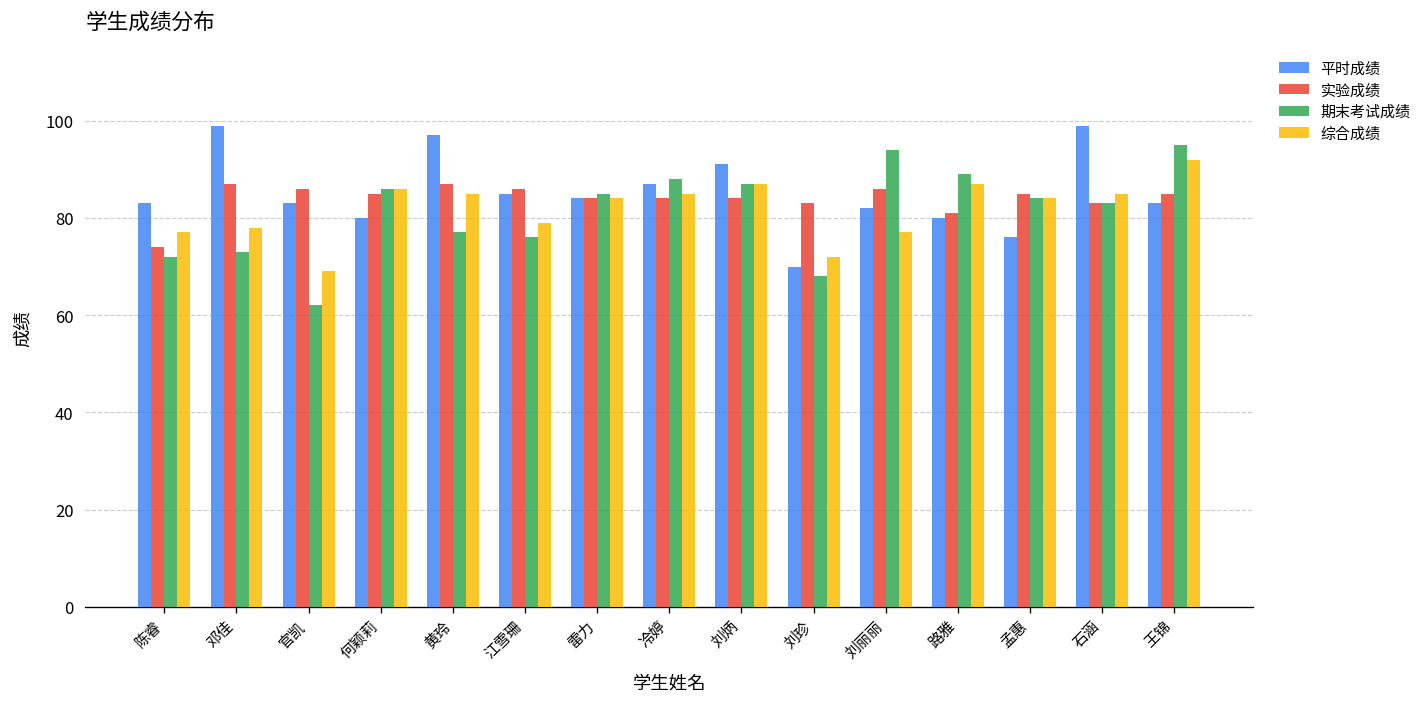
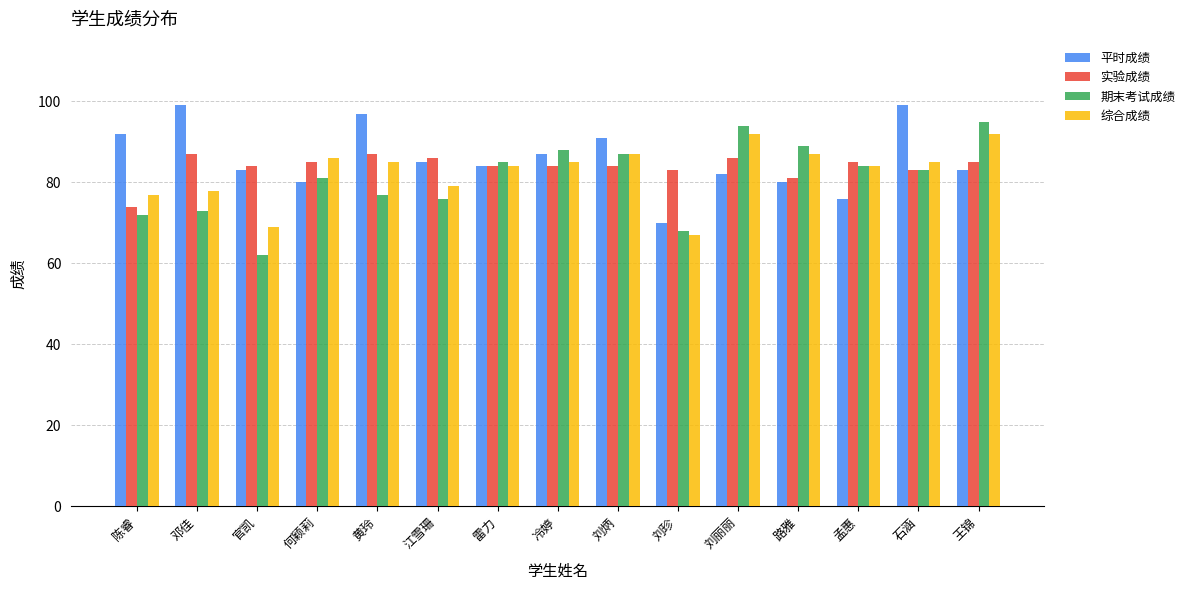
  {
    "平时成绩": {
-     "陈睿": 83,
+     "陈睿": 92,
      "邓佳": 99,
      "官凯": 83,
      "何颖莉": 80,
      "黄玲": 97,
      "江雪珊": 85,
      "雷力": 84,
      "冷婷": 87,
      "刘炳": 91,
      "刘珍": 70,
      "刘丽丽": 82,
      "路雅": 80,
      "孟惠": 76,
      "石涵": 99,
      "王锦": 83
    },
    "实验成绩": {
      "陈睿": 74,
      "邓佳": 87,
-     "官凯": 86,
+     "官凯": 84,
      "何颖莉": 85,
      "黄玲": 87,
      "江雪珊": 86,
      "雷力": 84,
      "冷婷": 84,
      "刘炳": 84,
      "刘珍": 83,
      "刘丽丽": 86,
      "路雅": 81,
      "孟惠": 85,
      "石涵": 83,
      "王锦": 85
    },
    "期末考试成绩": {
      "陈睿": 72,
      "邓佳": 73,
      "官凯": 62,
-     "何颖莉": 86,
+     "何颖莉": 81,
      "黄玲": 77,
      "江雪珊": 76,
      "雷力": 85,
      "冷婷": 88,
      "刘炳": 87,
      "刘珍": 68,
      "刘丽丽": 94,
      "路雅": 89,
      "孟惠": 84,
      "石涵": 83,
      "王锦": 95
    },
    "综合成绩": {
      "陈睿": 77,
      "邓佳": 78,
      "官凯": 69,
      "何颖莉": 86,
      "黄玲": 85,
      "江雪珊": 79,
      "雷力": 84,
      "冷婷": 85,
      "刘炳": 87,
-     "刘珍": 72,
-     "刘丽丽": 77,
+     "刘珍": 67,
+     "刘丽丽": 92,
      "路雅": 87,
      "孟惠": 84,
      "石涵": 85,
      "王锦": 92
    }
  }
